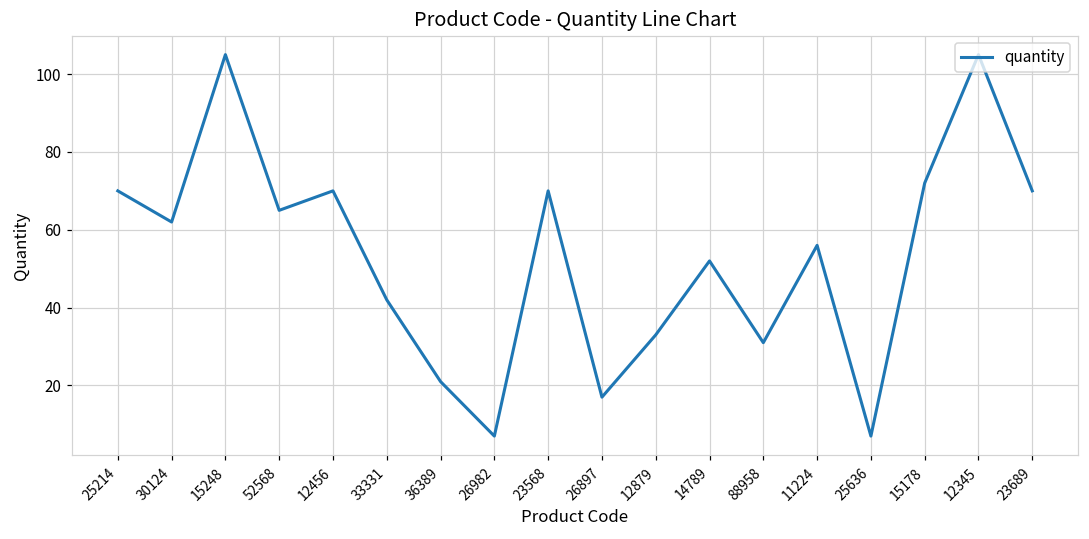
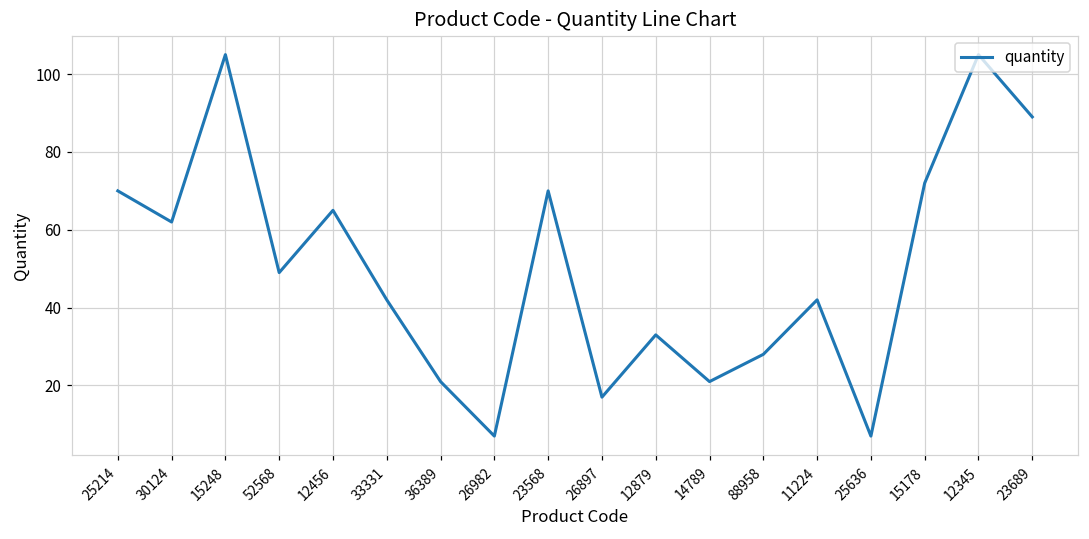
  {
    "25214": 70,
    "30124": 62,
    "15248": 105,
-   "52568": 65,
-   "12456": 70,
+   "52568": 49,
+   "12456": 65,
    "33331": 42,
    "36389": 21,
    "26982": 7,
    "23568": 70,
    "26897": 17,
    "12879": 33,
-   "14789": 52,
-   "88958": 31,
-   "11224": 56,
+   "14789": 21,
+   "88958": 28,
+   "11224": 42,
    "25636": 7,
    "15178": 72,
-   "23689": 70
+   "23689": 89
  }
